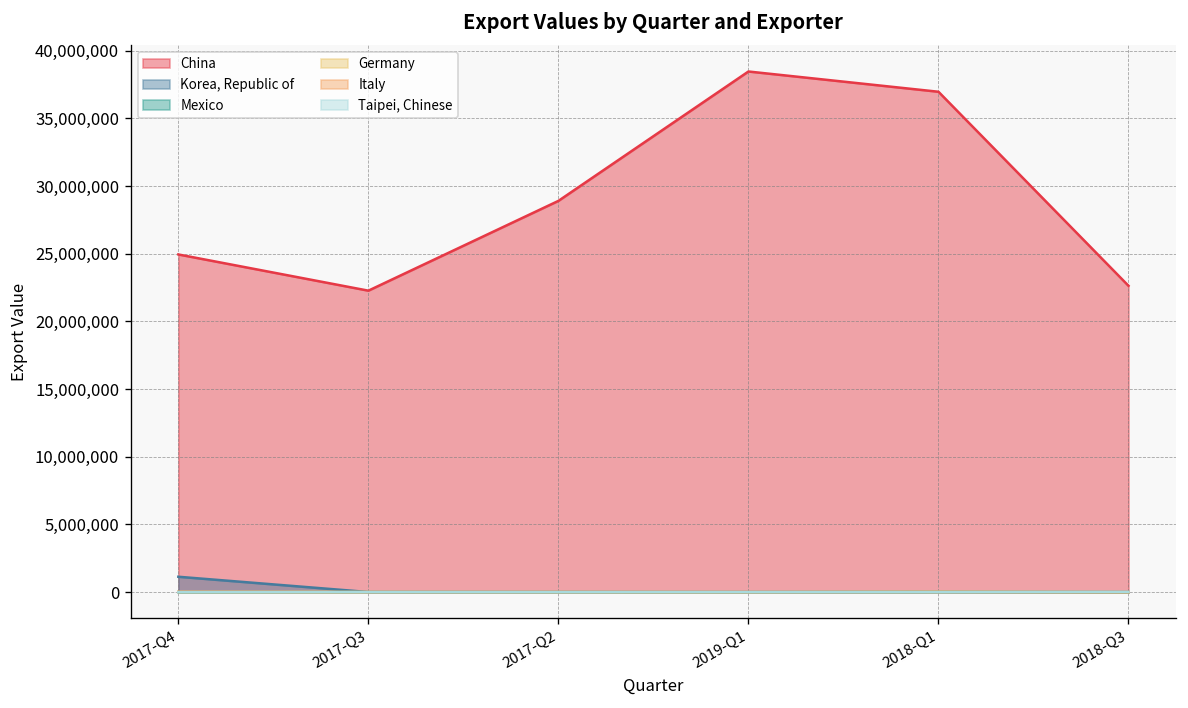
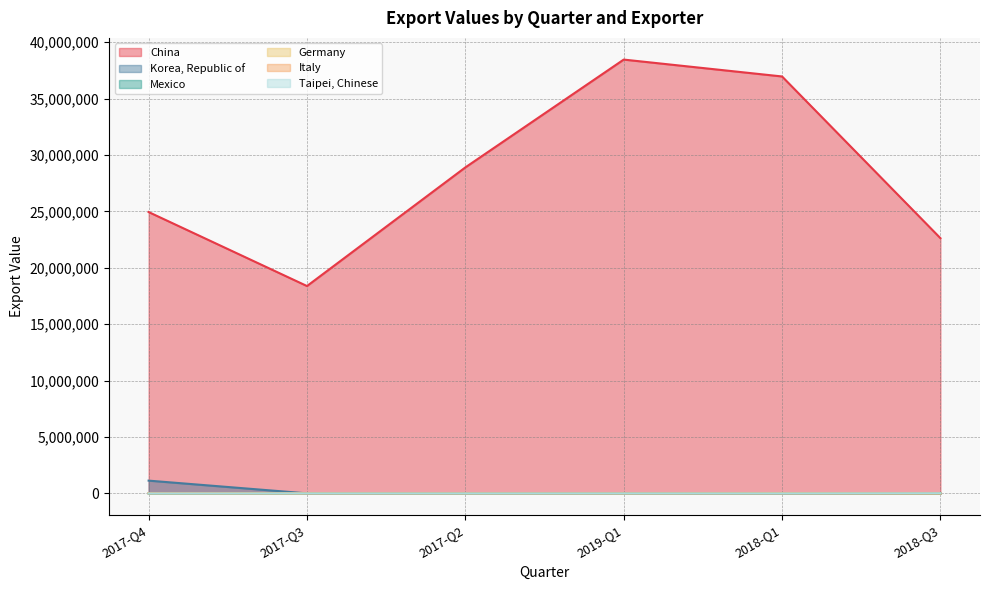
  {
    "China": {
      "2017-Q4": "24,900,000",
-     "2017-Q3": "22,300,000",
+     "2017-Q3": "18,400,000",
      "2017-Q2": "28,900,000",
      "2019-Q1": "38,500,000",
      "2018-Q1": "37,000,000",
      "2018-Q3": "22,600,000"
    }
  }
